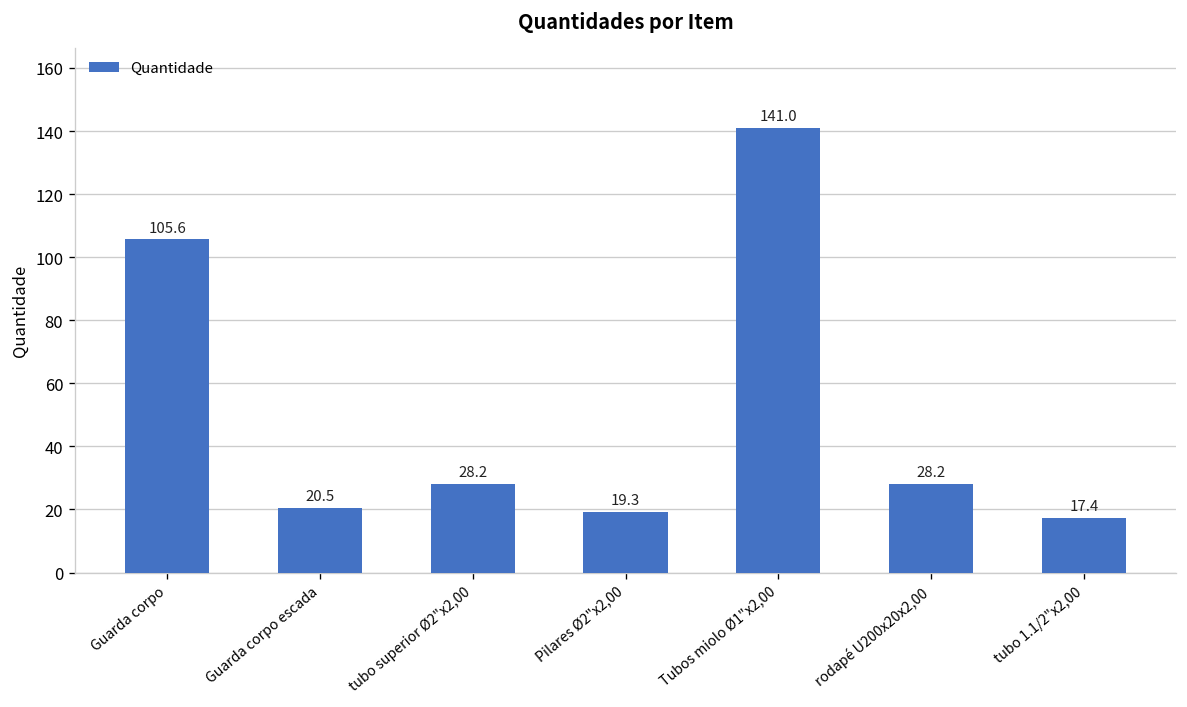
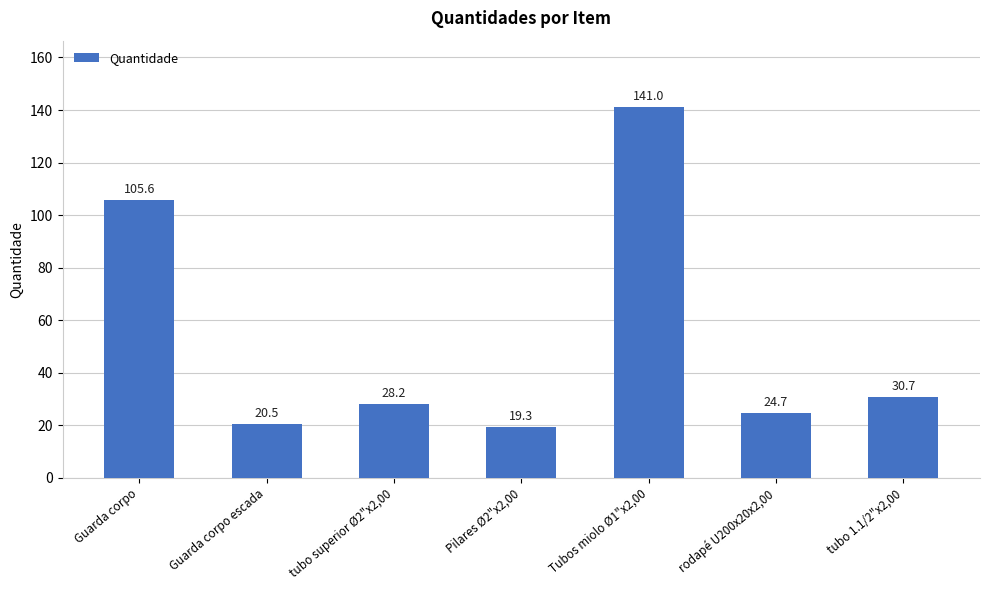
  {
    "Guarda corpo": 105.6,
    "Guarda corpo escada": 20.5,
    "tubo superior Ø2\"x2,00": 28.2,
    "Pilares Ø2\"x2,00": 19.3,
    "Tubos miolo Ø1\"x2,00": 141.0,
-   "rodapé U200x20x2,00": 28.2,
-   "tubo 1.1/2\"x2,00": 17.4
+   "rodapé U200x20x2,00": 24.7,
+   "tubo 1.1/2\"x2,00": 30.7
  }
